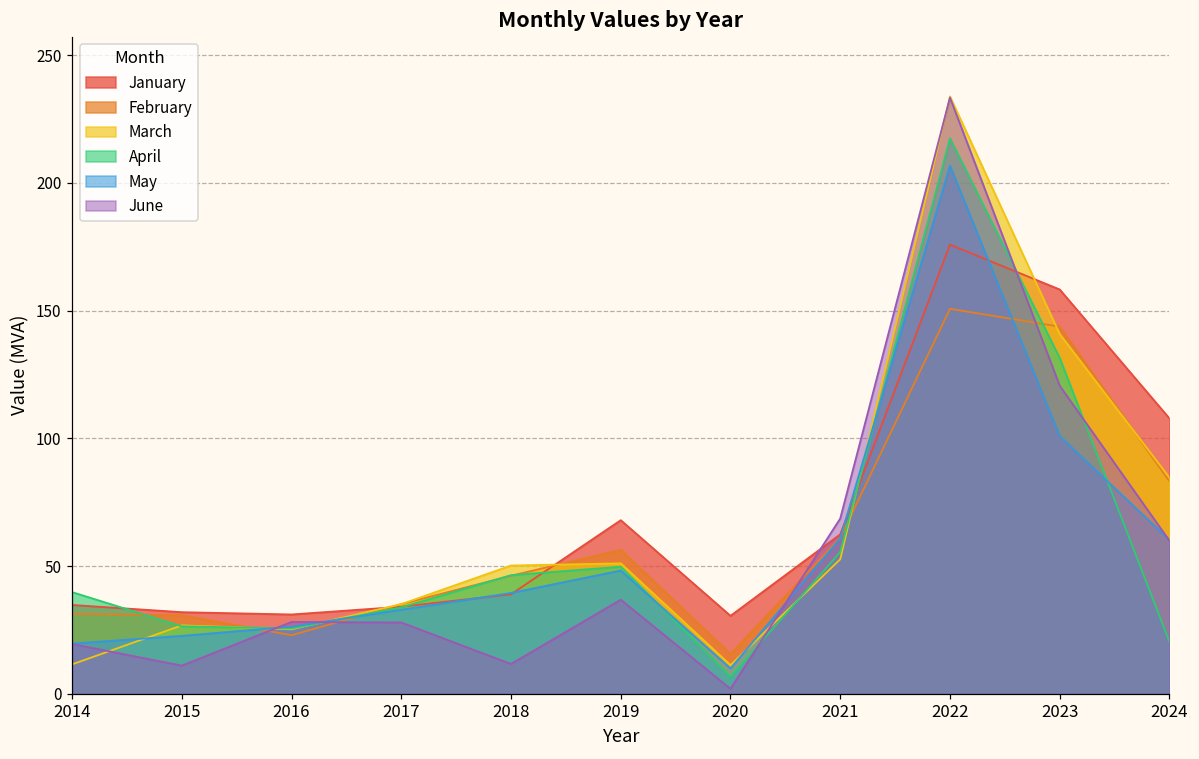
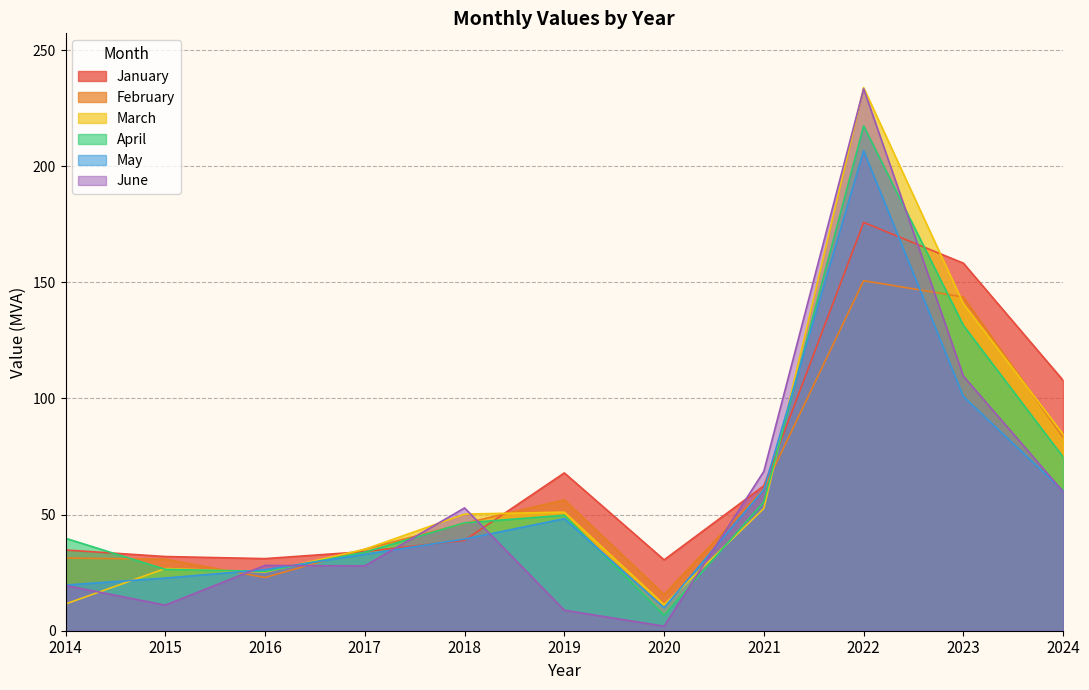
  {
    "March": {
      "2014": 12,
      "2018": 50,
      "2019": 51,
      "2020": 11,
      "2021": 53,
      "2023": 141,
      "2024": 85
    },
    "April": {
      "2014": 40,
      "2019": 50,
      "2020": 7,
      "2021": 55,
      "2022": 217,
      "2023": 131,
-     "2024": 20
+     "2024": 75
    },
    "May": {
      "2015": 23,
      "2019": 48,
      "2020": 10,
      "2022": 207,
      "2023": 101
    },
    "June": {
      "2015": 11,
      "2016": 28,
      "2017": 28,
-     "2018": 12,
-     "2019": 37,
+     "2018": 53,
+     "2019": 9,
      "2020": 2,
      "2021": 69,
-     "2023": 121
+     "2023": 110
    }
  }
